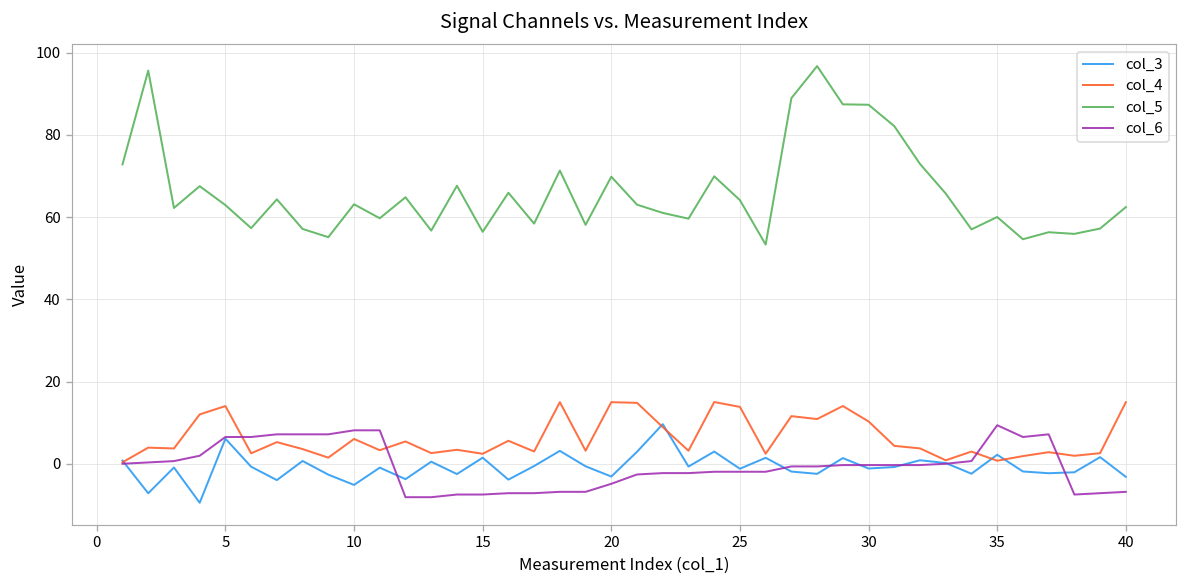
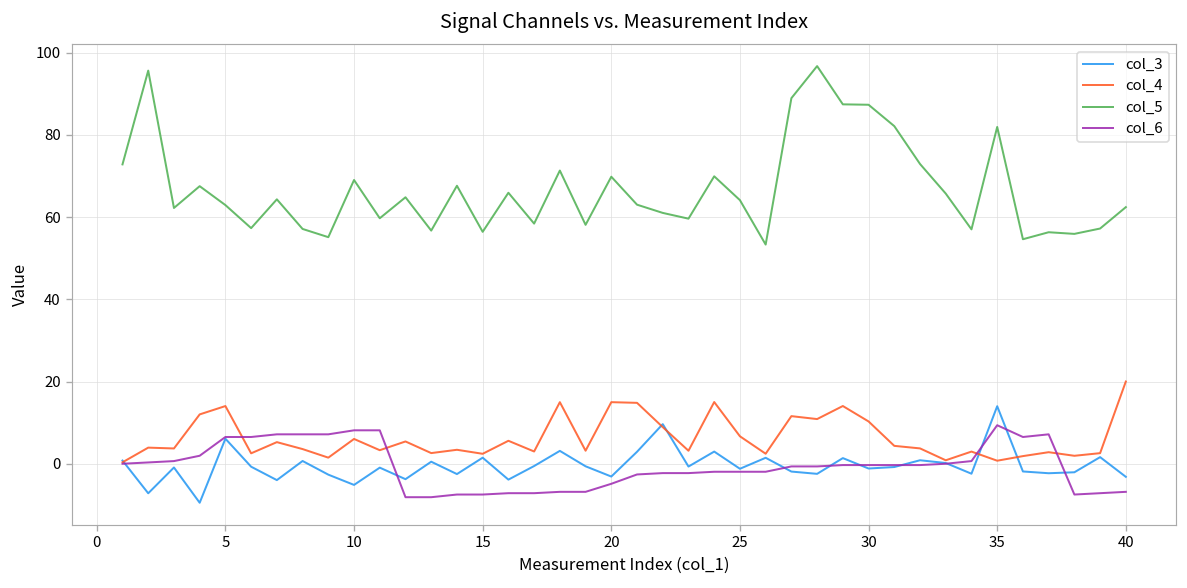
  {
    "col_3": {
      "10": -5,
      "15": 1,
      "20": -3,
      "30": -1,
-     "35": 2,
+     "35": 14,
      "40": -3
    },
    "col_4": {
      "5": 14,
      "10": 6,
      "15": 2,
      "20": 15,
-     "25": 14,
+     "25": 7,
      "30": 10,
      "35": 1,
-     "40": 15
+     "40": 20
    },
    "col_5": {
      "5": 63,
-     "10": 63,
+     "10": 69,
      "15": 56,
      "20": 70,
      "25": 64,
      "30": 87,
-     "35": 60,
+     "35": 82,
      "40": 62
    },
    "col_6": {
      "10": 8,
      "15": -7,
      "20": -5,
      "30": 0,
      "35": 9,
      "40": -7
    }
  }
